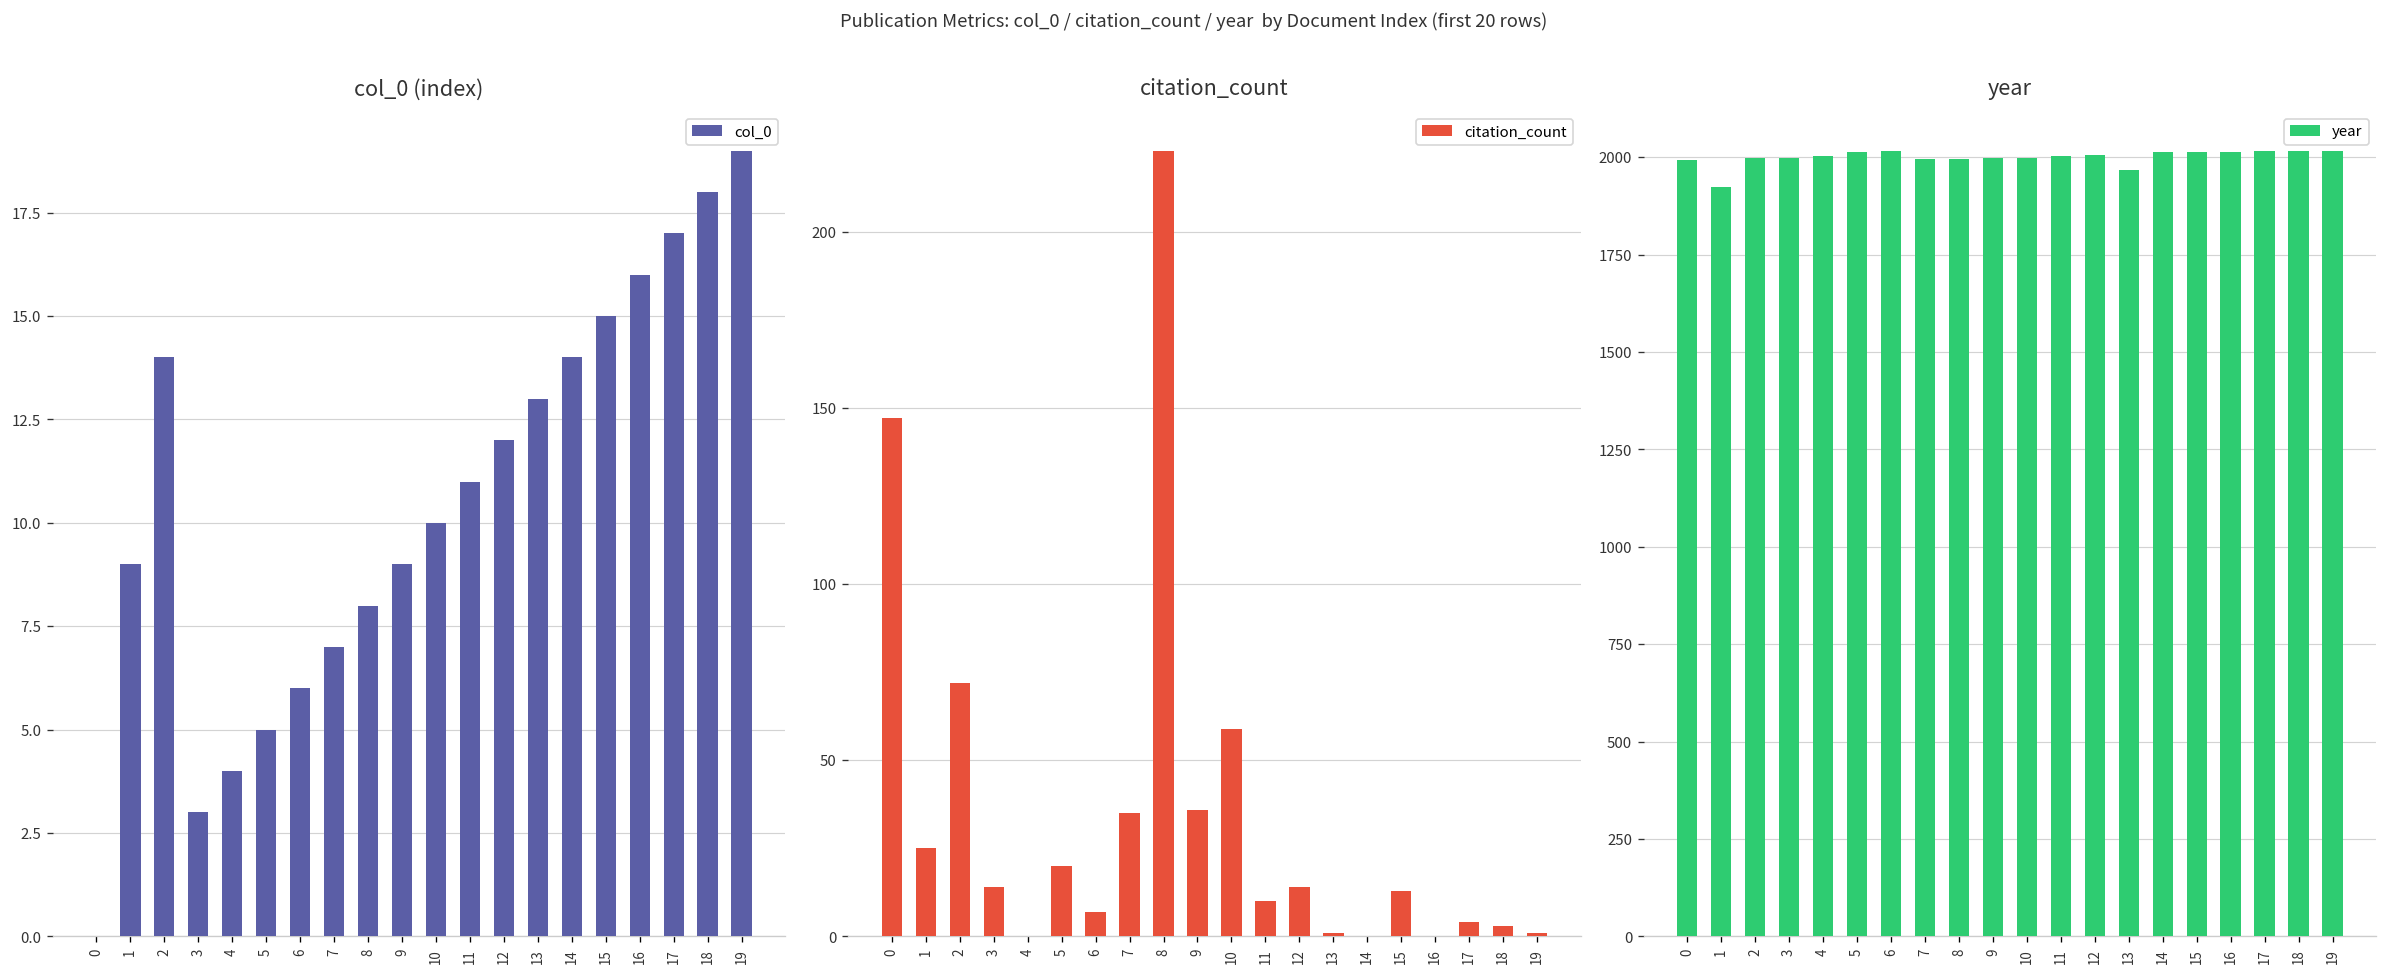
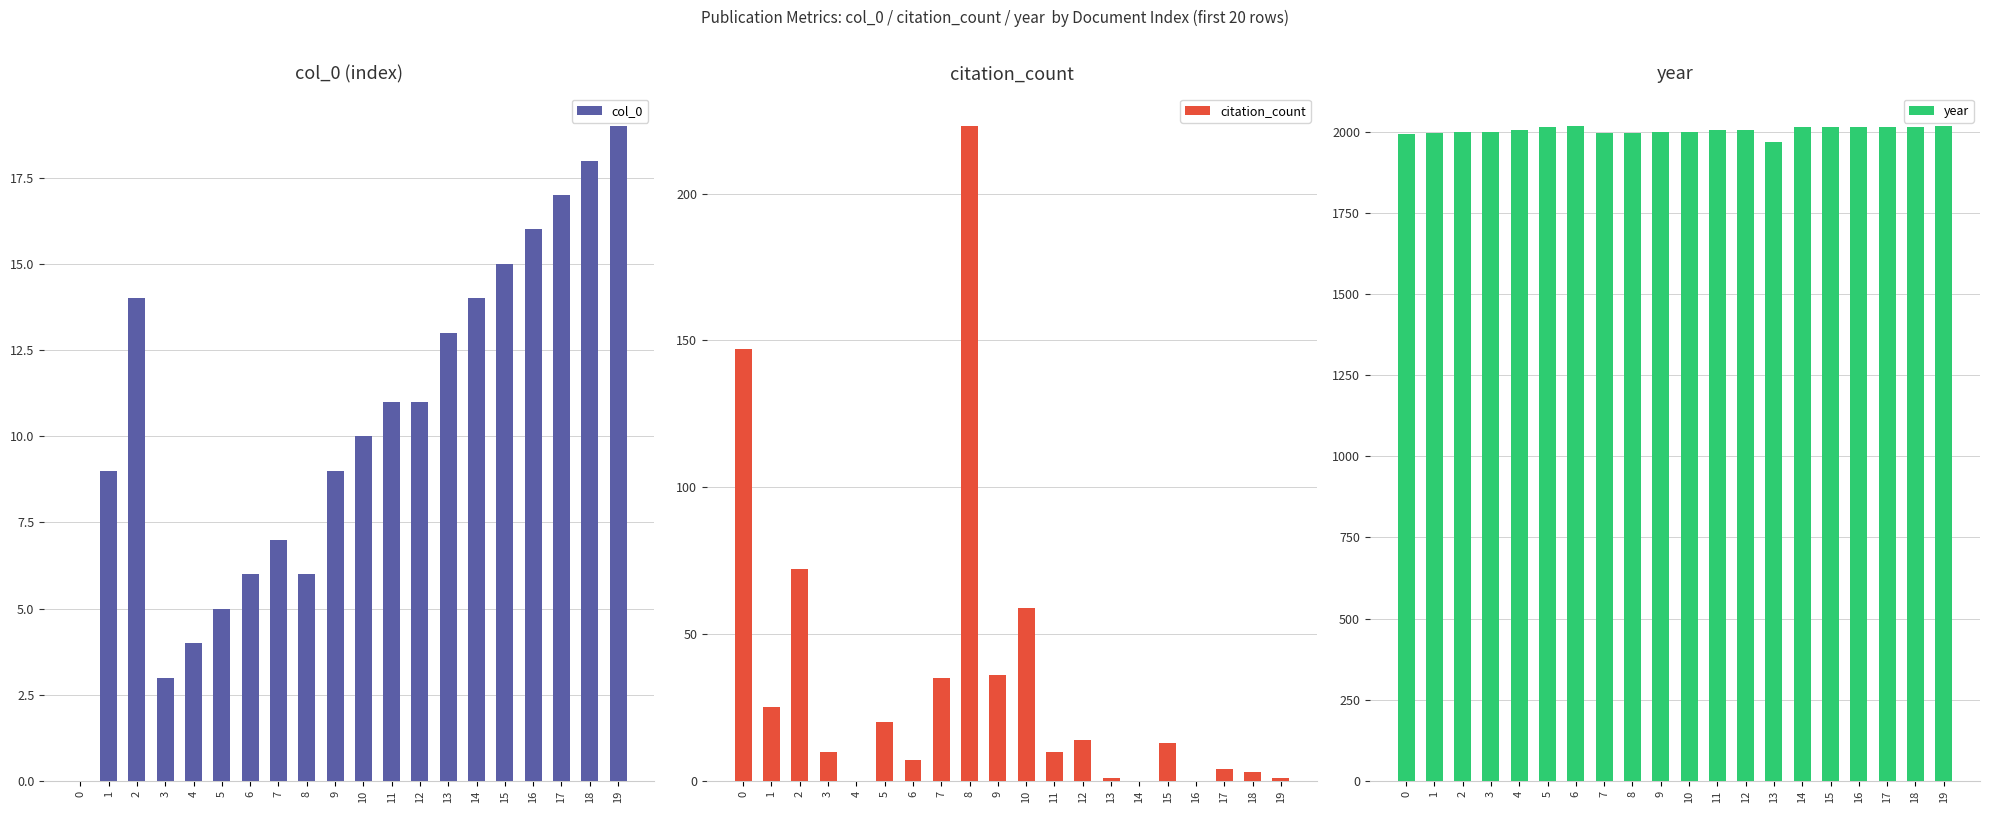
  {
    "col_0 (index)": {
      "0": 0,
      "1": 9,
      "2": 14,
      "3": 3,
      "4": 4,
      "5": 5,
      "6": 6,
      "7": 7,
-     "8": 8,
+     "8": 6,
      "9": 9,
      "10": 10,
      "11": 11,
-     "12": 12,
+     "12": 11,
      "13": 13,
      "14": 14,
      "15": 15,
      "16": 16,
      "17": 17,
      "18": 18,
      "19": 19
    },
    "citation_count": {
      "0": 147,
      "1": 25,
      "2": 72,
-     "3": 14,
+     "3": 10,
      "4": 0,
      "5": 20,
      "6": 7,
      "7": 35,
      "8": 223,
      "9": 36,
      "10": 59,
      "11": 10,
      "12": 14,
      "13": 1,
      "14": 0,
      "15": 13,
      "16": 0,
      "17": 4,
      "18": 3,
      "19": 1
    },
    "year": {
      "0": 1990,
-     "1": 1920,
+     "1": 2000,
      "2": 2000,
      "3": 2000,
      "4": 2000,
      "5": 2010,
      "6": 2020,
      "7": 2000,
      "8": 2000,
      "9": 2000,
      "10": 2000,
      "11": 2000,
      "12": 2010,
      "13": 1970,
      "14": 2010,
      "15": 2010,
      "16": 2010,
      "17": 2020,
      "18": 2020,
      "19": 2020
    }
  }
